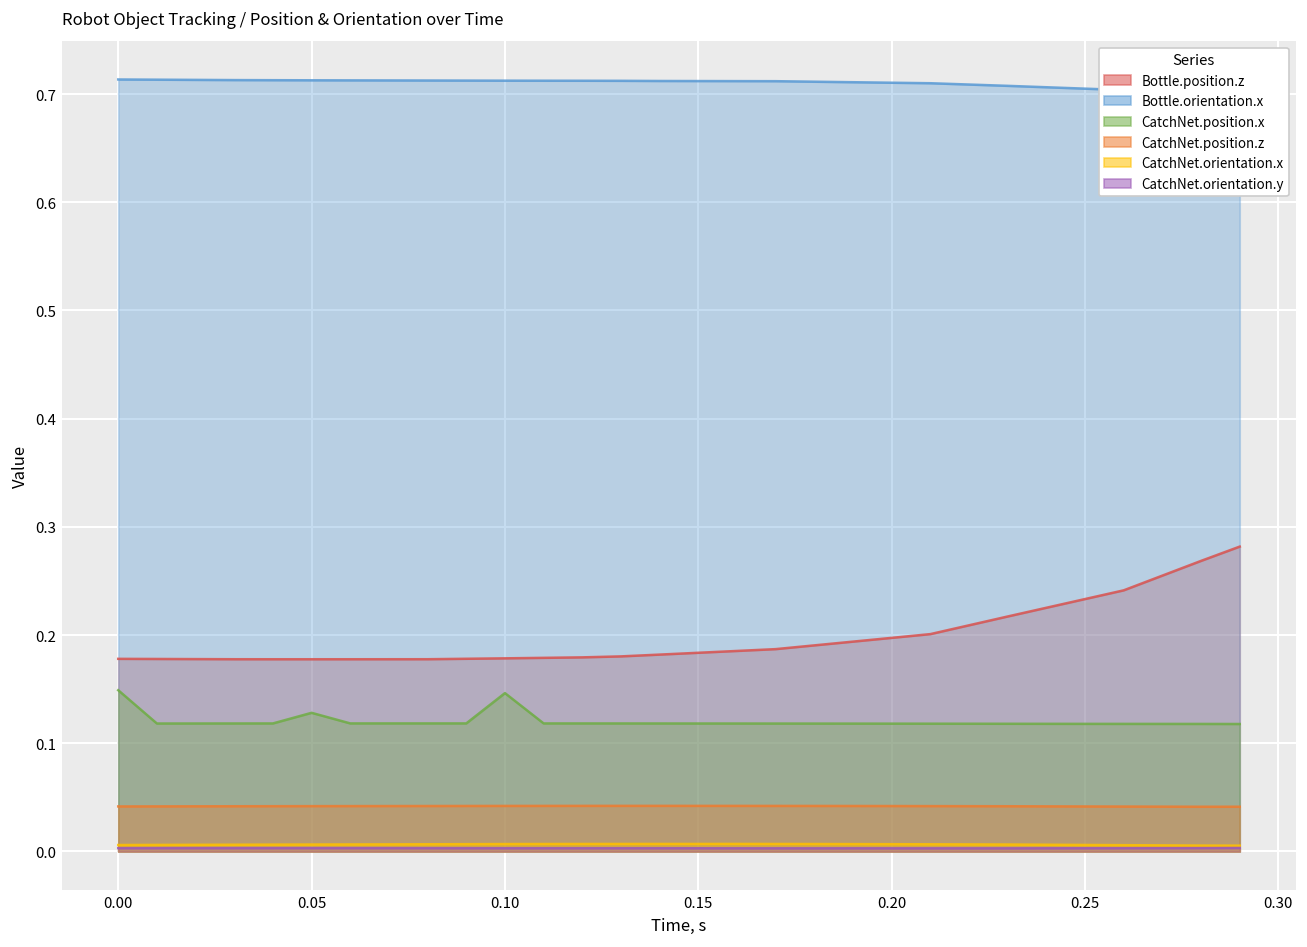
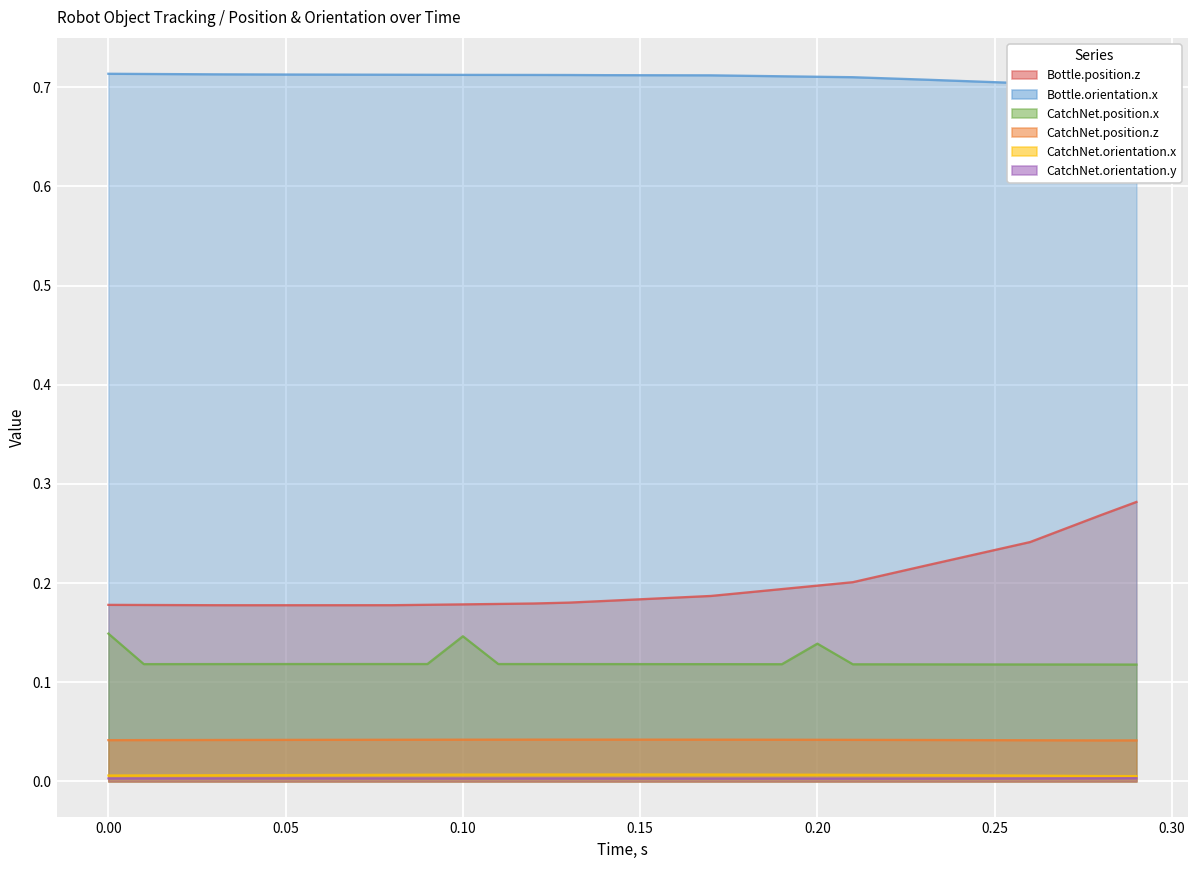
  {
    "CatchNet.position.x": {
      "0.00": 0.15,
-     "0.05": 0.13,
+     "0.05": 0.12,
      "0.10": 0.15,
      "0.15": 0.12,
-     "0.20": 0.12,
+     "0.20": 0.14,
      "0.25": 0.12
    }
  }
